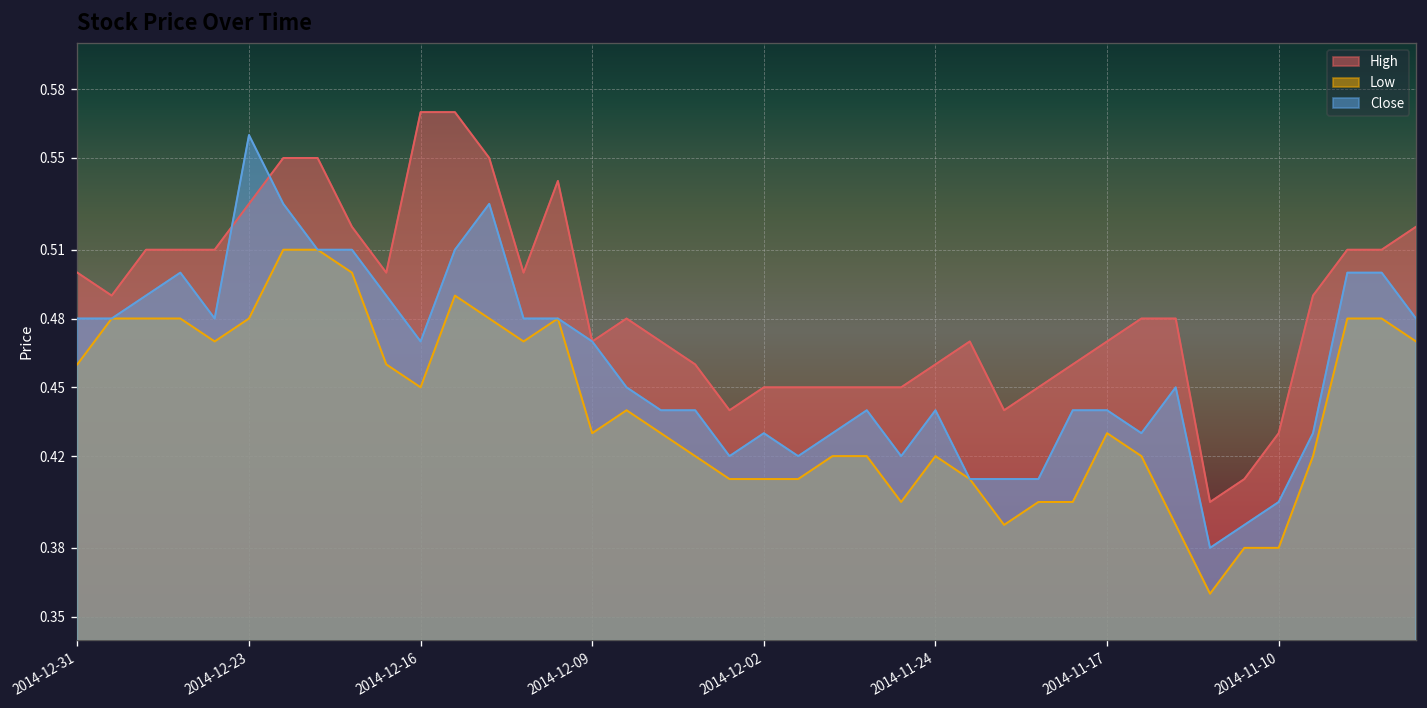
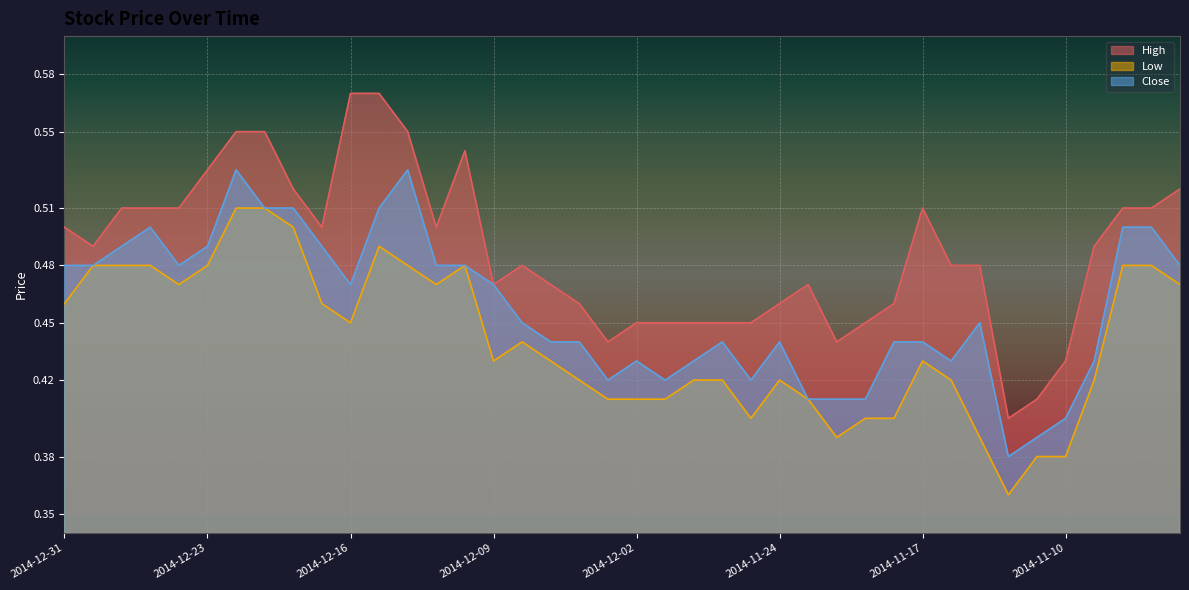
  {
    "High": {
      "2014-12-31": 0.50,
      "2014-12-23": 0.53,
      "2014-12-16": 0.57,
      "2014-12-02": 0.45,
      "2014-11-24": 0.46,
-     "2014-11-17": 0.47,
+     "2014-11-17": 0.51,
      "2014-11-10": 0.43
    },
    "Low": {
      "2014-12-31": 0.46,
      "2014-12-23": 0.48,
      "2014-12-16": 0.45,
      "2014-12-09": 0.43,
      "2014-12-02": 0.41,
      "2014-11-24": 0.42,
      "2014-11-17": 0.43,
      "2014-11-10": 0.38
    },
    "Close": {
      "2014-12-31": 0.48,
-     "2014-12-23": 0.56,
+     "2014-12-23": 0.49,
      "2014-12-16": 0.47,
      "2014-12-02": 0.43,
      "2014-11-24": 0.44,
      "2014-11-17": 0.44,
      "2014-11-10": 0.40
    }
  }
